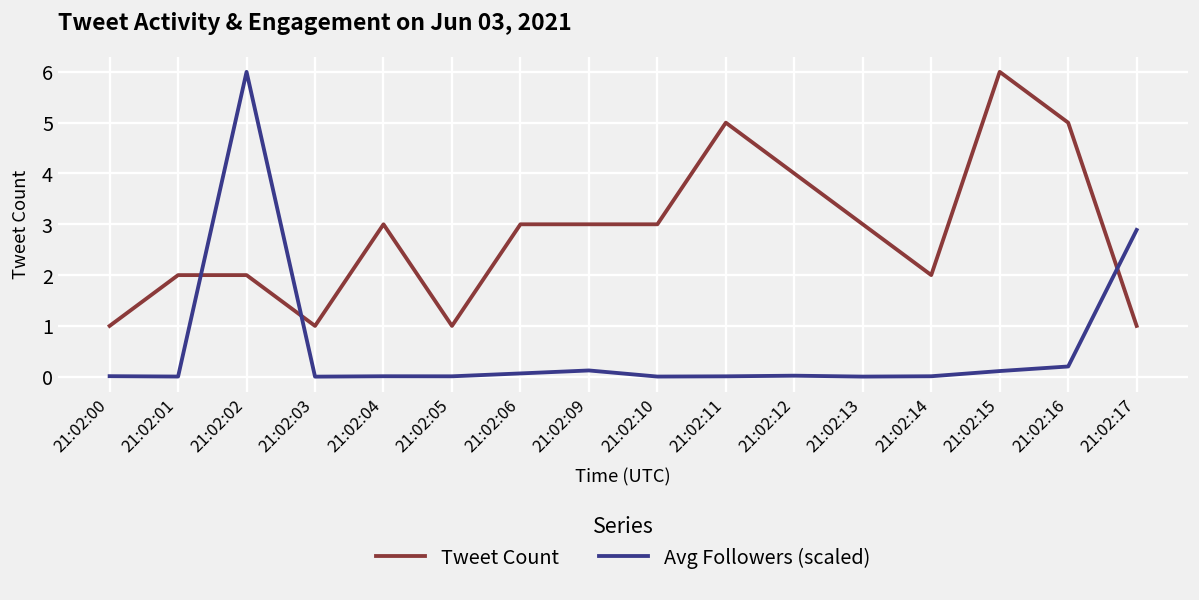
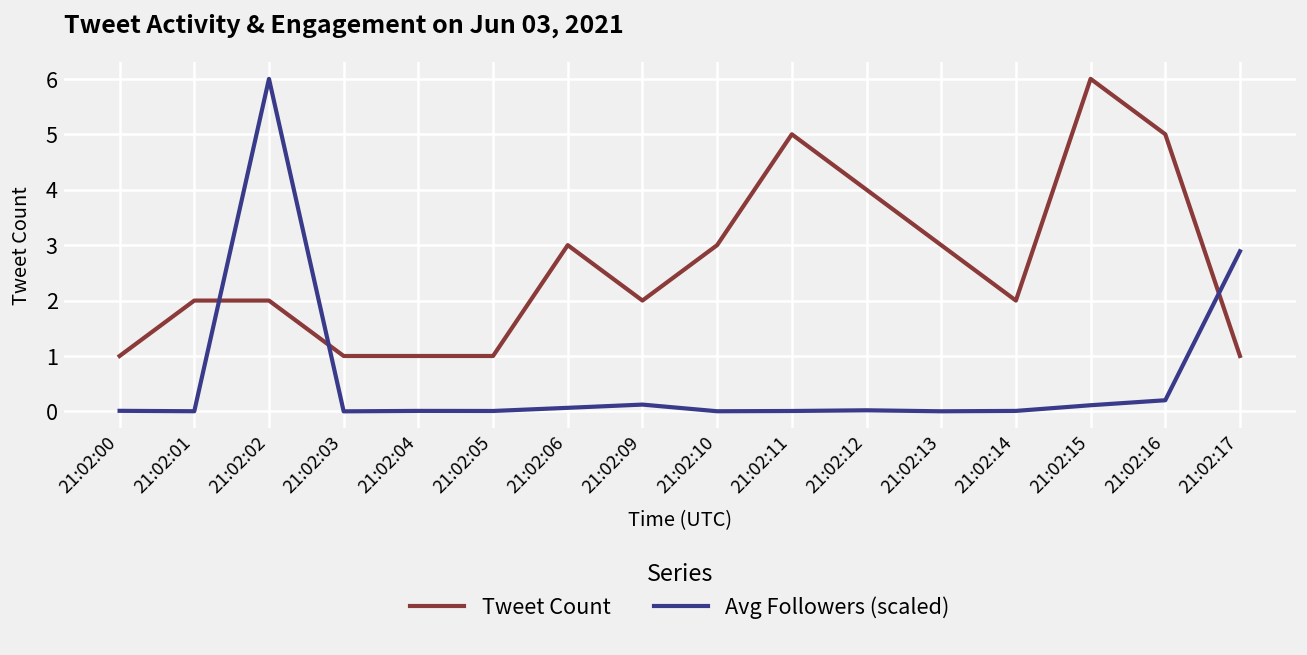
  {
    "Tweet Count": {
      "21:02:00": 1,
      "21:02:01": 2,
      "21:02:02": 2,
      "21:02:03": 1,
-     "21:02:04": 3,
+     "21:02:04": 1,
      "21:02:05": 1,
      "21:02:06": 3,
-     "21:02:09": 3,
+     "21:02:09": 2,
      "21:02:10": 3,
      "21:02:11": 5,
      "21:02:12": 4,
      "21:02:13": 3,
      "21:02:14": 2,
      "21:02:15": 6,
      "21:02:16": 5,
      "21:02:17": 1
    },
    "Avg Followers (scaled)": {
      "21:02:00": 0,
      "21:02:01": 0,
      "21:02:02": 6,
      "21:02:03": 0,
      "21:02:04": 0,
      "21:02:05": 0,
      "21:02:06": 0.1,
      "21:02:09": 0.1,
      "21:02:10": 0,
      "21:02:11": 0,
      "21:02:12": 0,
      "21:02:13": 0,
      "21:02:14": 0,
      "21:02:15": 0.1,
      "21:02:16": 0.2,
      "21:02:17": 2.9
    }
  }
